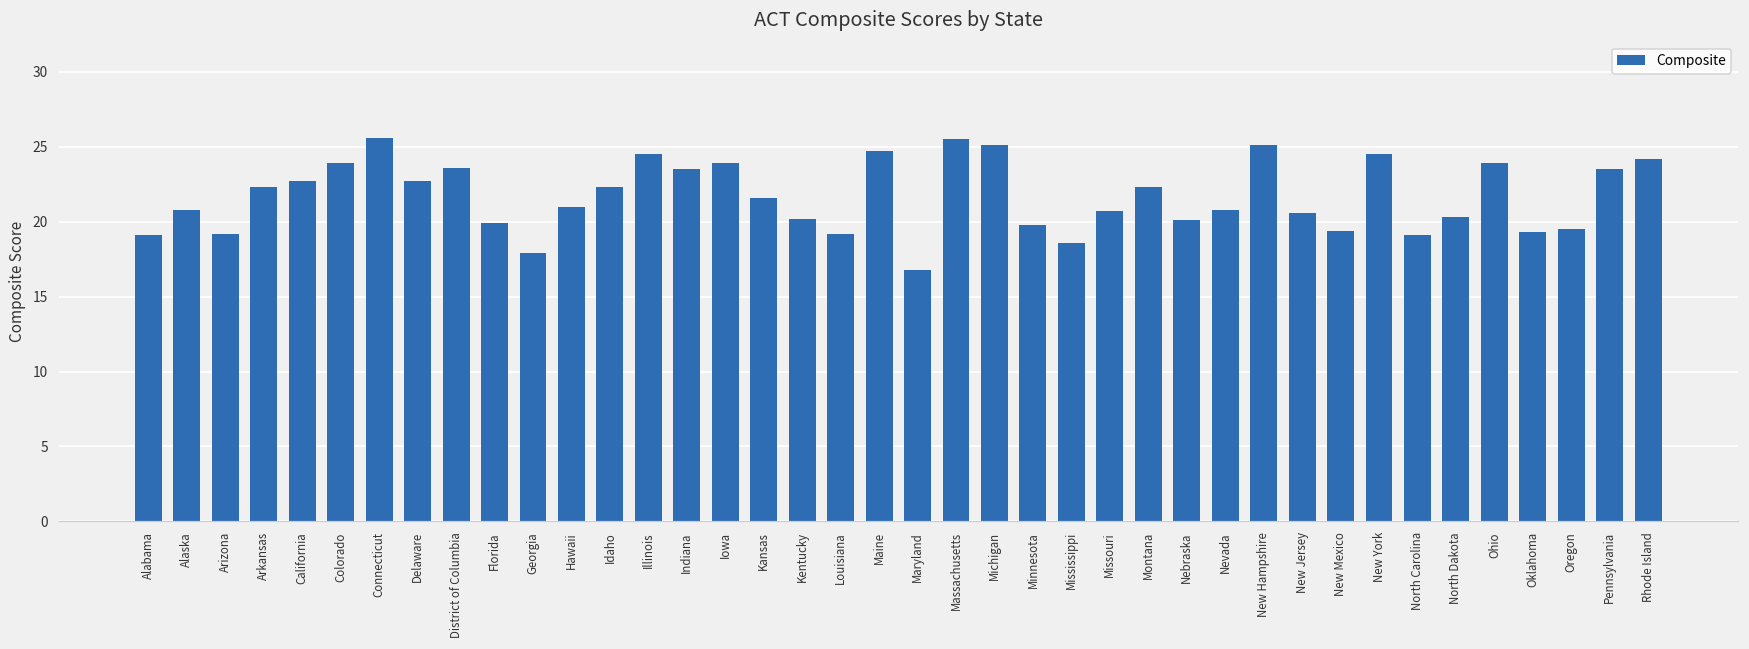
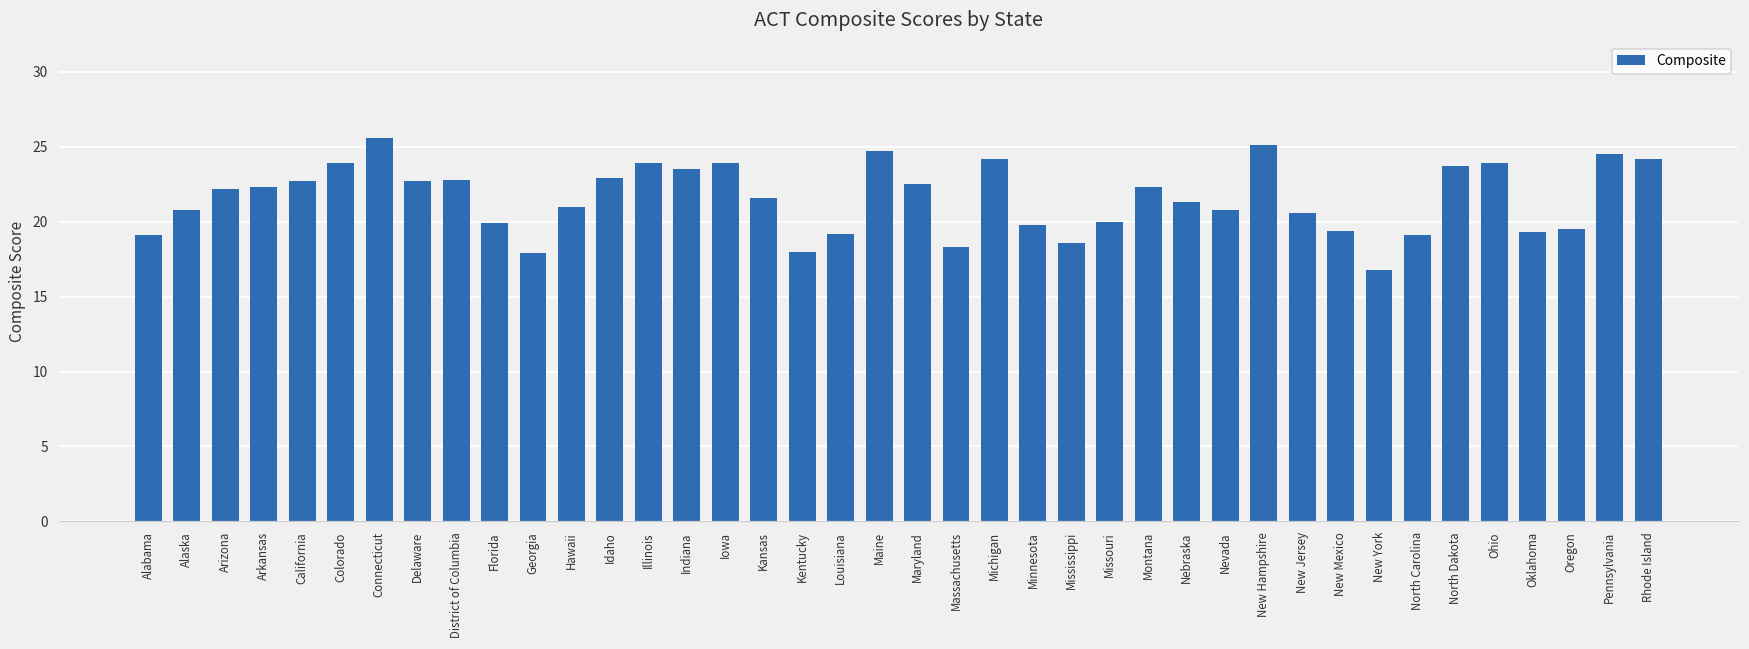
  {
    "Alabama": 19.1,
    "Alaska": 20.8,
-   "Arizona": 19.2,
+   "Arizona": 22.2,
    "Arkansas": 22.3,
    "California": 22.7,
    "Colorado": 23.9,
    "Connecticut": 25.6,
    "Delaware": 22.7,
-   "District of Columbia": 23.6,
+   "District of Columbia": 22.8,
    "Florida": 19.9,
    "Georgia": 17.9,
    "Hawaii": 21.0,
-   "Idaho": 22.3,
-   "Illinois": 24.5,
+   "Idaho": 22.9,
+   "Illinois": 23.9,
    "Indiana": 23.5,
    "Iowa": 23.9,
    "Kansas": 21.6,
-   "Kentucky": 20.2,
+   "Kentucky": 18.0,
    "Louisiana": 19.2,
    "Maine": 24.7,
-   "Maryland": 16.8,
-   "Massachusetts": 25.5,
-   "Michigan": 25.1,
+   "Maryland": 22.5,
+   "Massachusetts": 18.3,
+   "Michigan": 24.2,
    "Minnesota": 19.8,
    "Mississippi": 18.6,
-   "Missouri": 20.7,
+   "Missouri": 20.0,
    "Montana": 22.3,
-   "Nebraska": 20.1,
+   "Nebraska": 21.3,
    "Nevada": 20.8,
    "New Hampshire": 25.1,
    "New Jersey": 20.6,
    "New Mexico": 19.4,
-   "New York": 24.5,
+   "New York": 16.8,
    "North Carolina": 19.1,
-   "North Dakota": 20.3,
+   "North Dakota": 23.7,
    "Ohio": 23.9,
    "Oklahoma": 19.3,
    "Oregon": 19.5,
-   "Pennsylvania": 23.5,
+   "Pennsylvania": 24.5,
    "Rhode Island": 24.2
  }
